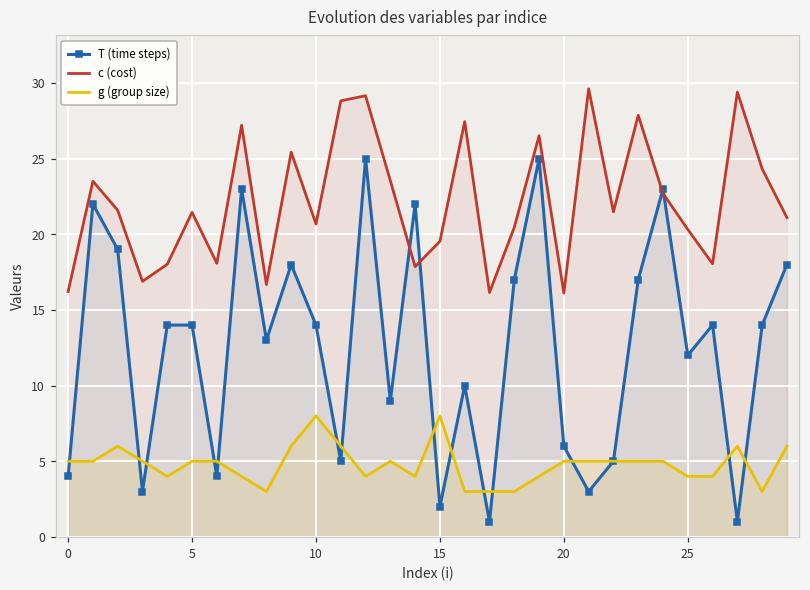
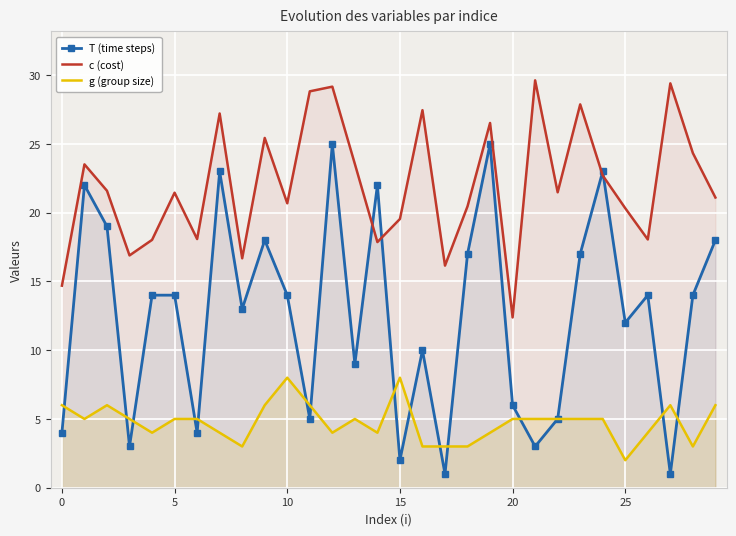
  {
    "T (time steps)": {
      "0": 4.0,
      "5": 14.0,
      "10": 14.0,
      "15": 2.0,
      "20": 6.0,
      "25": 12.0
    },
    "c (cost)": {
-     "0": 16.2,
+     "0": 14.7,
      "5": 21.5,
      "10": 20.7,
      "15": 19.5,
-     "20": 16.1,
+     "20": 12.4,
      "25": 20.3
    },
    "g (group size)": {
-     "0": 5,
+     "0": 6,
      "5": 5,
      "10": 8,
      "15": 8,
      "20": 5,
-     "25": 4
+     "25": 2
    }
  }
